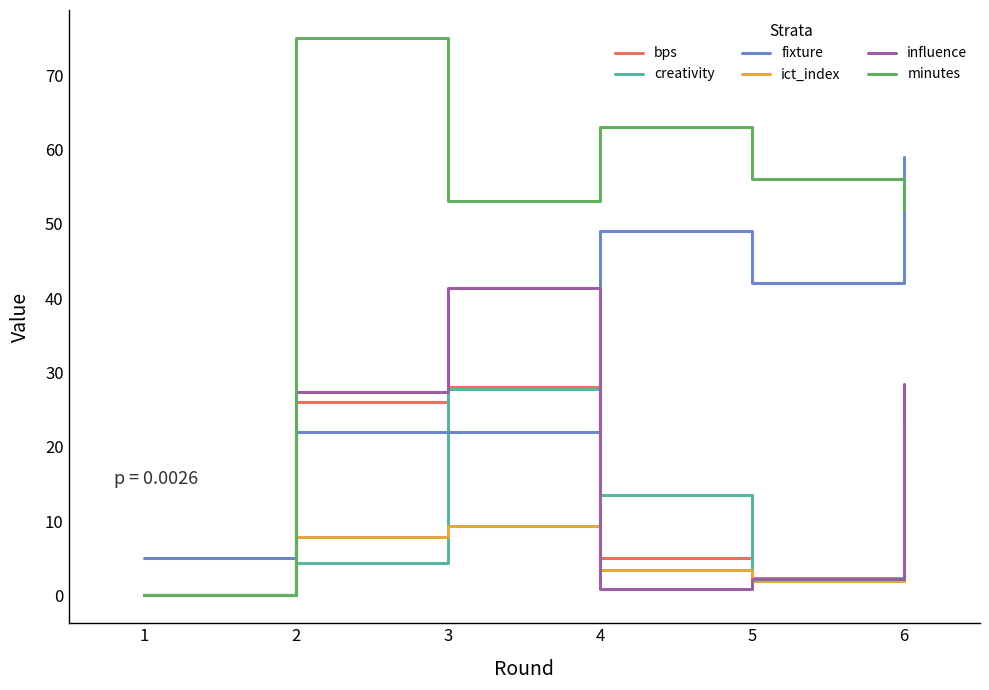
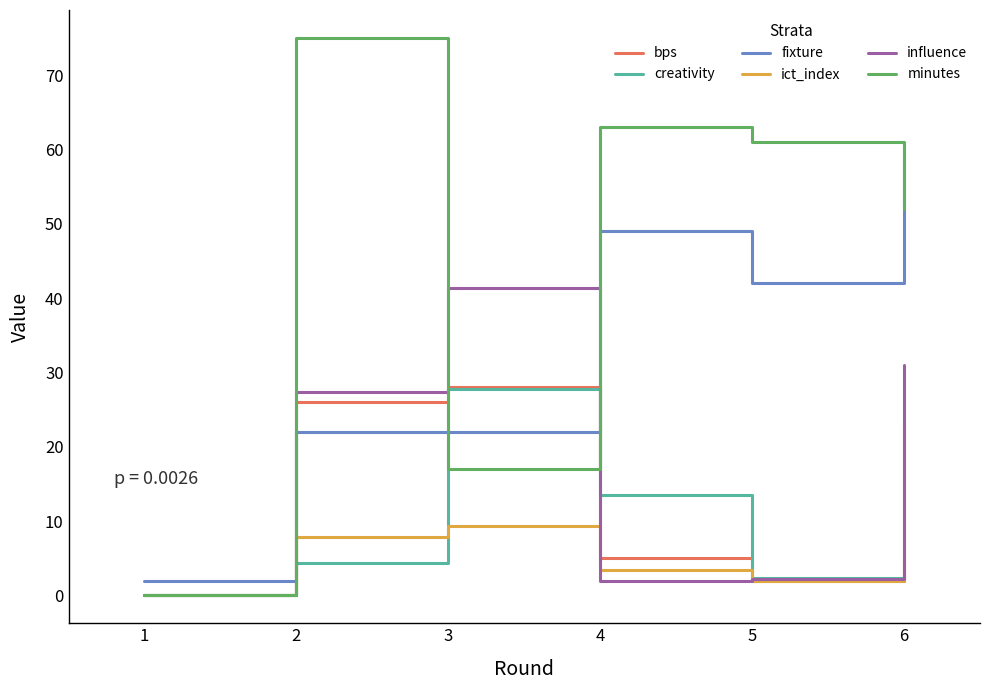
  {
    "creativity": {
      "2": 4,
      "4": 14,
      "6": 3
    },
    "fixture": {
-     "1": 5,
+     "1": 2,
      "2": 22,
      "3": 22,
      "4": 49,
      "5": 42,
      "6": 59
    },
    "influence": {
      "2": 27,
      "3": 41,
-     "4": 1,
-     "6": 28
+     "4": 2,
+     "6": 31
    },
    "minutes": {
      "2": 75,
-     "3": 53,
+     "3": 17,
      "4": 63,
-     "5": 56,
+     "5": 61,
      "6": 52
    }
  }
